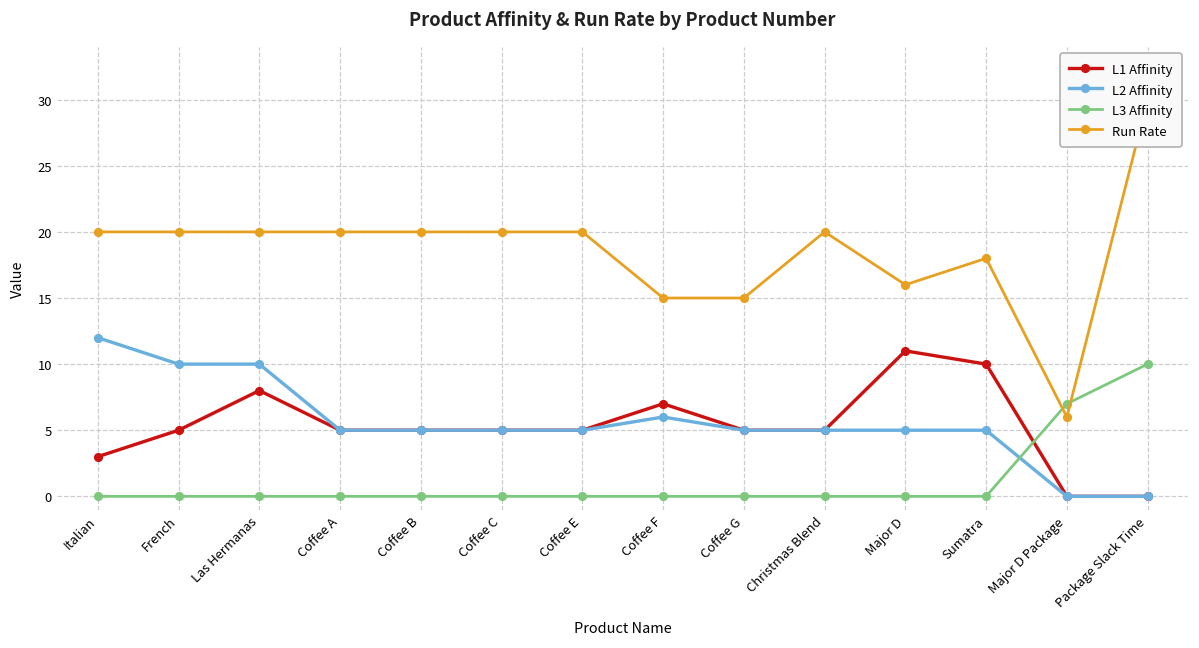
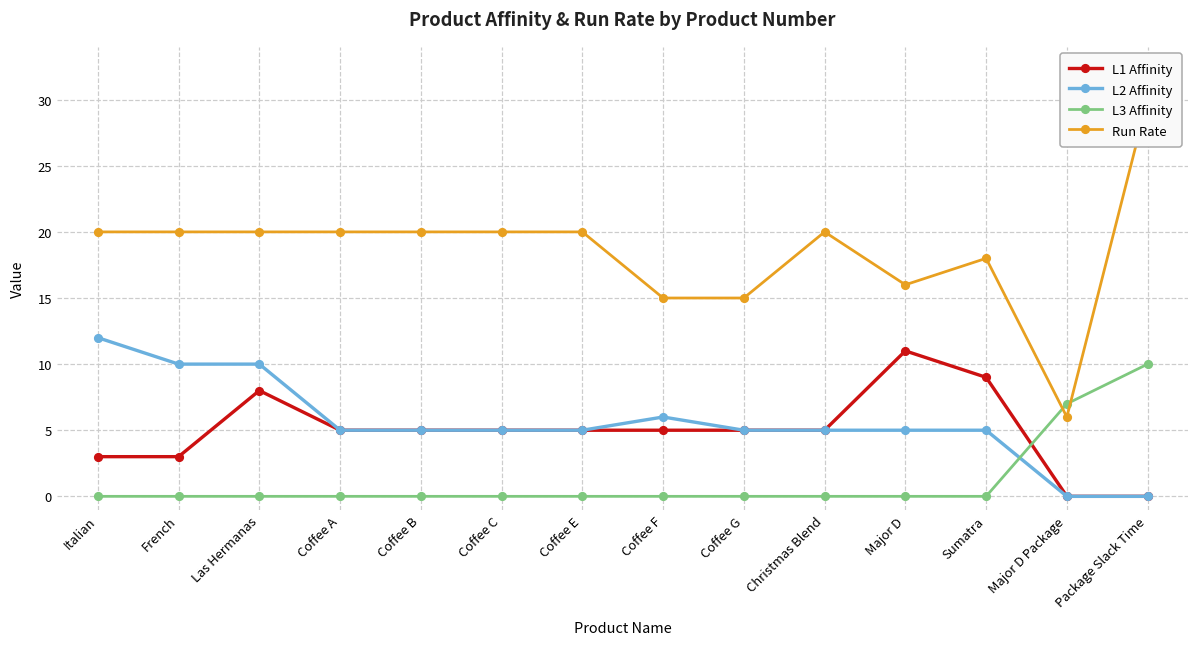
  {
    "L1 Affinity": {
      "Italian": 3,
-     "French": 5,
+     "French": 3,
      "Las Hermanas": 8,
-     "Coffee F": 7,
+     "Coffee F": 5,
      "Major D": 11,
-     "Sumatra": 10
+     "Sumatra": 9
    },
    "L2 Affinity": {
      "Italian": 12,
      "French": 10,
      "Las Hermanas": 10,
      "Coffee F": 6,
      "Major D": 5,
      "Sumatra": 5
    },
    "L3 Affinity": {
      "Italian": 0,
      "French": 0,
      "Las Hermanas": 0,
      "Coffee A": 0,
      "Coffee B": 0,
      "Coffee C": 0,
      "Coffee E": 0,
      "Coffee F": 0,
      "Coffee G": 0,
      "Christmas Blend": 0,
      "Major D": 0,
      "Sumatra": 0,
      "Major D Package": 7,
      "Package Slack Time": 10
    },
    "Run Rate": {
      "Italian": 20,
      "French": 20,
      "Las Hermanas": 20,
      "Coffee A": 20,
      "Coffee B": 20,
      "Coffee C": 20,
      "Coffee E": 20,
      "Coffee F": 15,
      "Coffee G": 15,
      "Christmas Blend": 20,
      "Major D": 16,
      "Sumatra": 18,
      "Major D Package": 6
    }
  }
